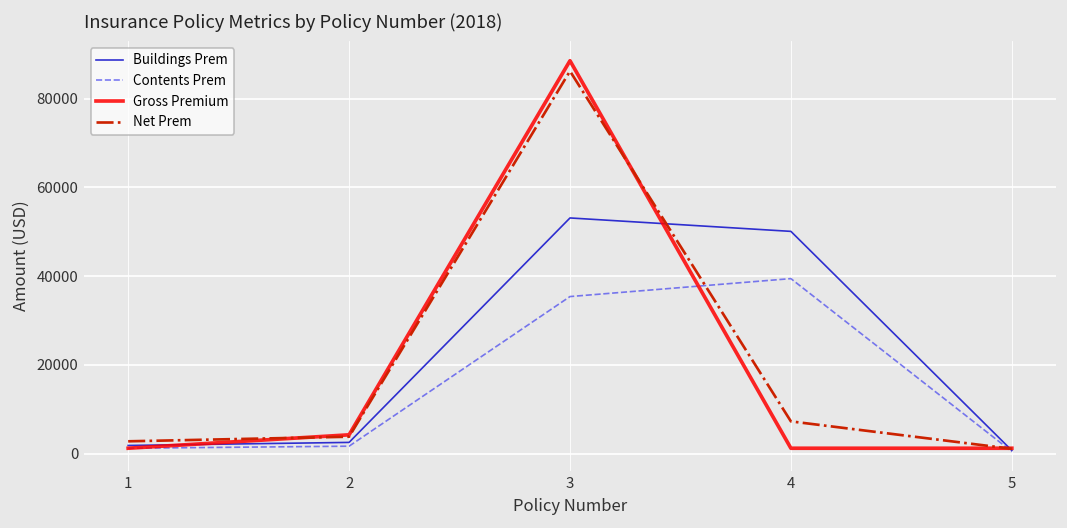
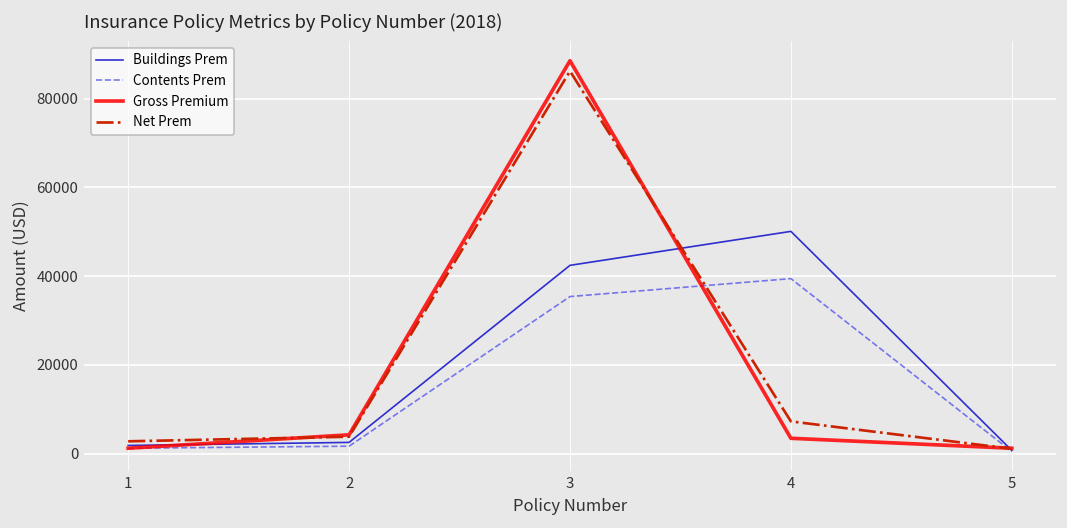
  {
    "Buildings Prem": {
      "2": 3000,
-     "3": 53000,
+     "3": 42000,
      "4": 50000
    },
    "Contents Prem": {
      "2": 2000,
      "3": 35000,
      "4": 39000
    },
    "Gross Premium": {
      "3": 89000,
-     "4": 1000
+     "4": 3000
    },
    "Net Prem": {
      "1": 3000,
      "3": 86000,
      "4": 7000
    }
  }
